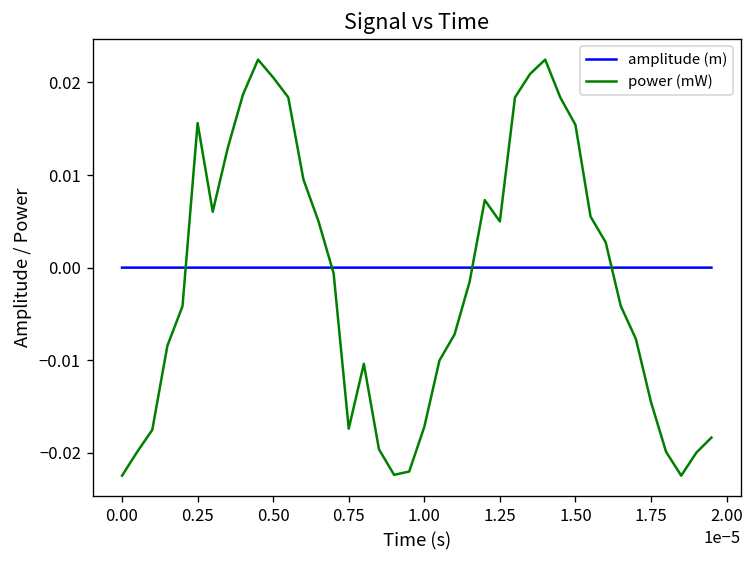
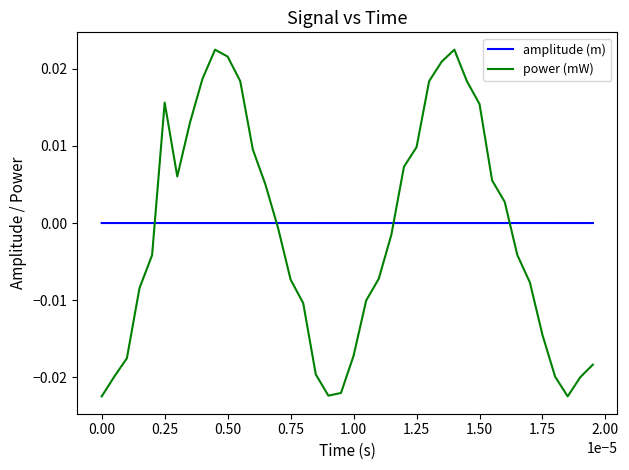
  {
    "amplitude (m)": {
      "0.00": 0.000,
      "0.25": 0.000,
      "0.50": 0.000,
      "0.75": 0.000,
      "1.00": 0.000,
      "1.25": 0.000,
      "1.50": 0.000,
      "1.75": 0.000
    },
    "power (mW)": {
      "0.00": -0.022,
      "0.25": 0.016,
-     "0.50": 0.021,
-     "0.75": -0.017,
+     "0.50": 0.022,
+     "0.75": -0.007,
      "1.00": -0.017,
-     "1.25": 0.005,
+     "1.25": 0.010,
      "1.50": 0.015,
      "1.75": -0.015
    }
  }
